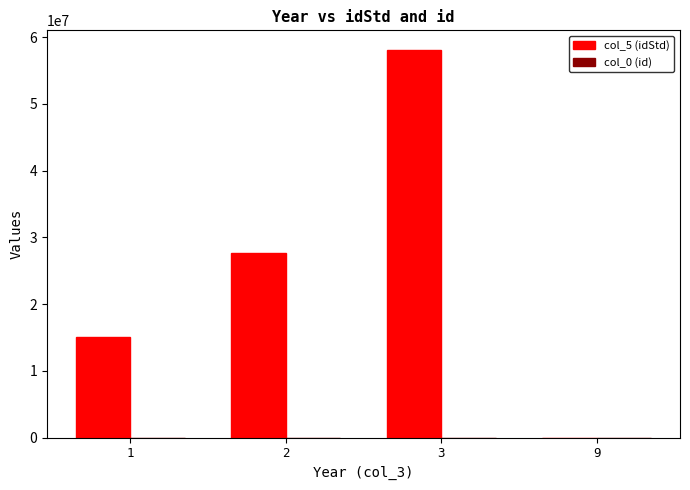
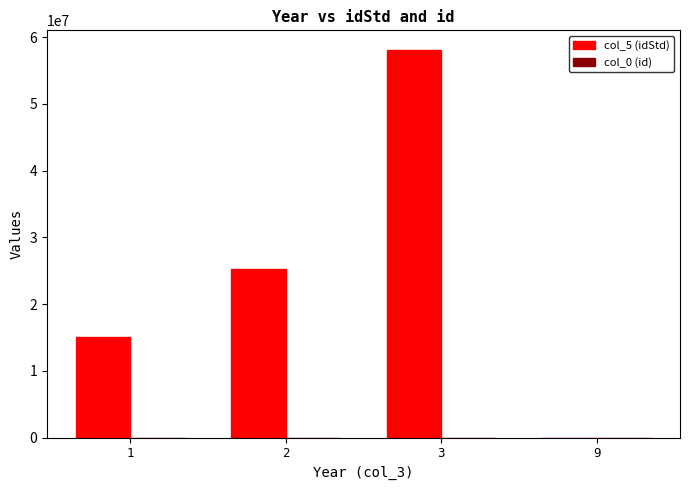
  {
    "col_5 (idStd)": {
      "1": 15000000,
-     "2": 28000000,
+     "2": 25000000,
      "3": 58000000
    }
  }
